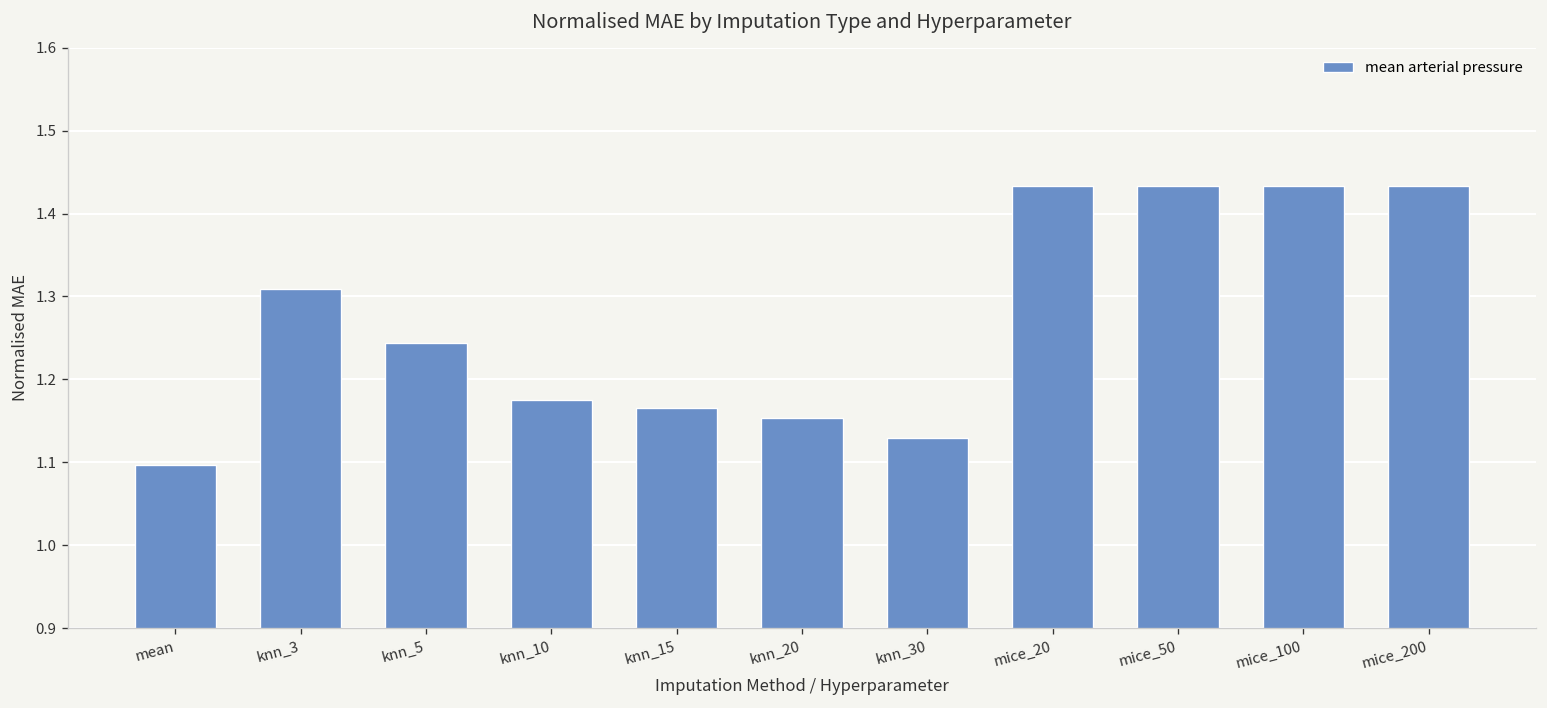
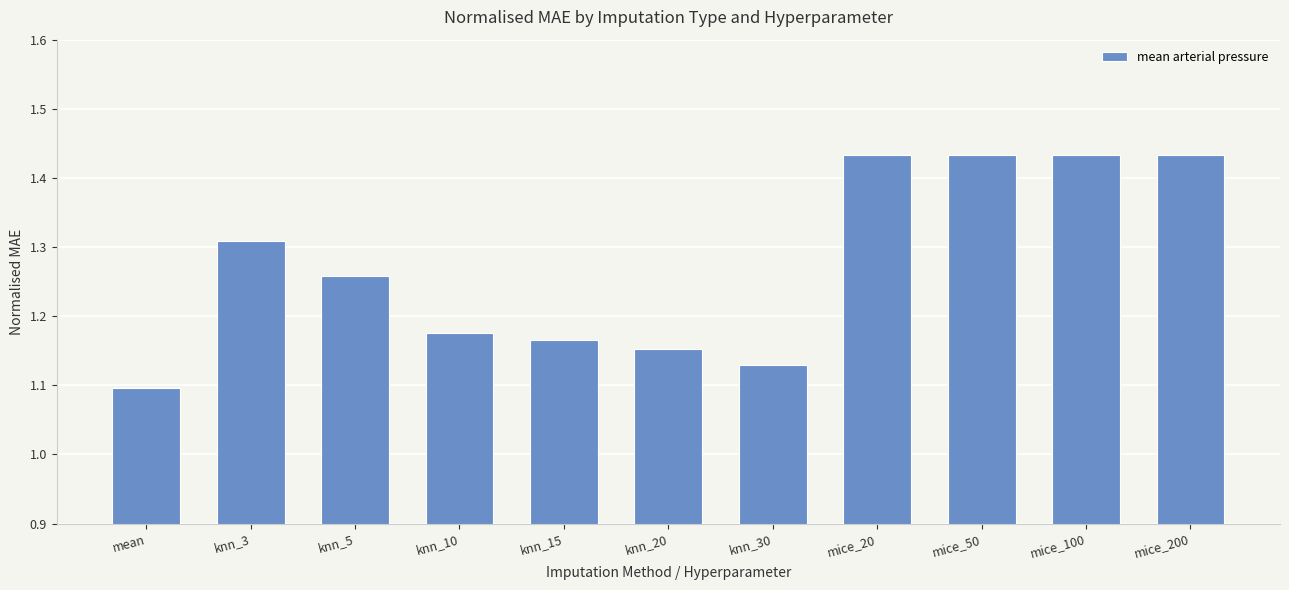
  {
    "mean": 1.10,
    "knn_3": 1.31,
-   "knn_5": 1.24,
+   "knn_5": 1.26,
    "knn_10": 1.18,
    "knn_15": 1.17,
    "knn_20": 1.15,
    "knn_30": 1.13,
    "mice_20": 1.43,
    "mice_50": 1.43,
    "mice_100": 1.43,
    "mice_200": 1.43
  }
